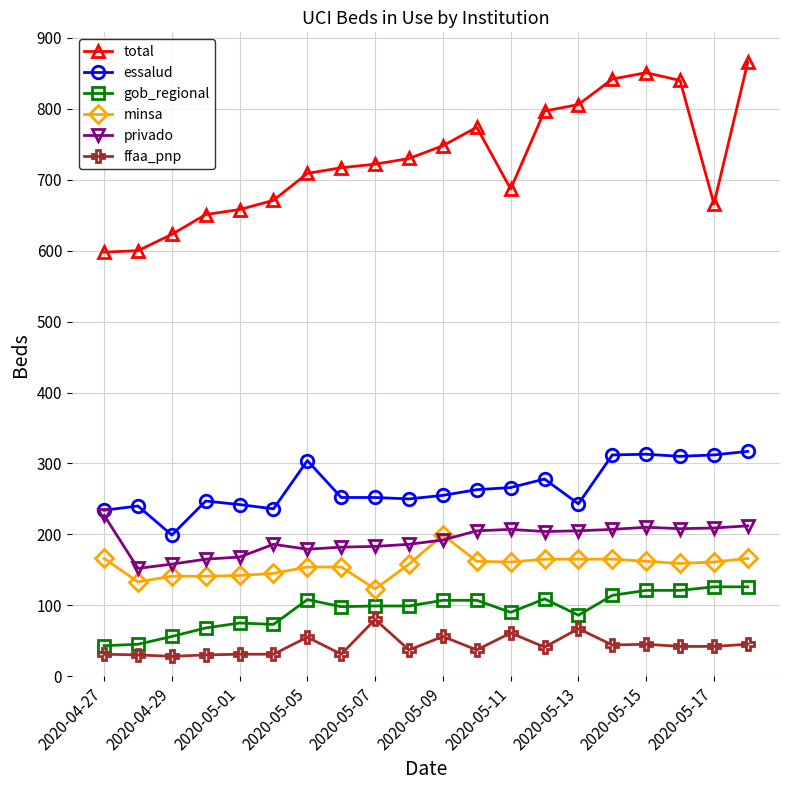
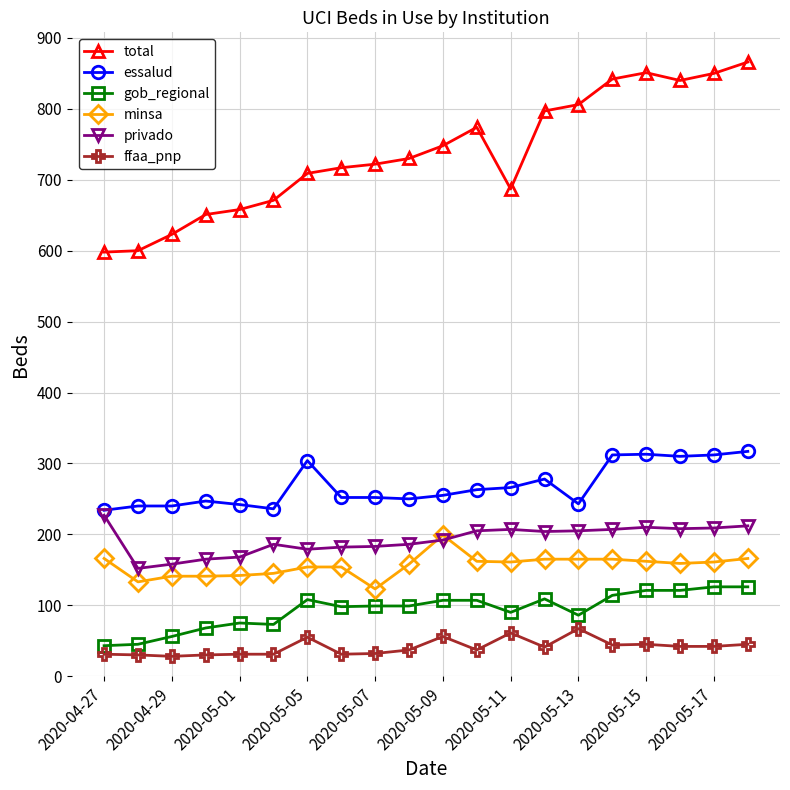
  {
    "total": {
      "2020-04-27": 600,
      "2020-04-29": 620,
      "2020-05-01": 660,
      "2020-05-05": 710,
      "2020-05-07": 720,
      "2020-05-09": 750,
      "2020-05-11": 690,
      "2020-05-13": 810,
      "2020-05-15": 850,
-     "2020-05-17": 670
+     "2020-05-17": 850
    },
    "essalud": {
      "2020-04-27": 230,
-     "2020-04-29": 200,
+     "2020-04-29": 240,
      "2020-05-01": 240,
      "2020-05-05": 300,
      "2020-05-07": 250,
      "2020-05-09": 260,
      "2020-05-11": 270,
      "2020-05-13": 240,
      "2020-05-15": 310,
      "2020-05-17": 310
    },
    "gob_regional": {
      "2020-04-27": 40,
      "2020-04-29": 60,
      "2020-05-01": 80,
      "2020-05-05": 110,
      "2020-05-07": 100,
      "2020-05-09": 110,
      "2020-05-11": 90,
      "2020-05-13": 90,
      "2020-05-15": 120,
      "2020-05-17": 130
    },
    "minsa": {
      "2020-04-27": 170,
      "2020-04-29": 140,
      "2020-05-01": 140,
      "2020-05-05": 150,
      "2020-05-07": 120,
      "2020-05-09": 200,
      "2020-05-11": 160,
      "2020-05-13": 170,
      "2020-05-15": 160,
      "2020-05-17": 160
    },
    "privado": {
      "2020-04-27": 230,
      "2020-04-29": 160,
      "2020-05-01": 170,
      "2020-05-05": 180,
      "2020-05-07": 180,
      "2020-05-09": 190,
      "2020-05-11": 210,
      "2020-05-13": 210,
      "2020-05-15": 210,
      "2020-05-17": 210
    },
    "ffaa_pnp": {
      "2020-04-27": 30,
      "2020-04-29": 30,
      "2020-05-01": 30,
      "2020-05-05": 60,
-     "2020-05-07": 80,
+     "2020-05-07": 30,
      "2020-05-09": 60,
      "2020-05-11": 60,
      "2020-05-13": 70,
      "2020-05-15": 50,
      "2020-05-17": 40
    }
  }
